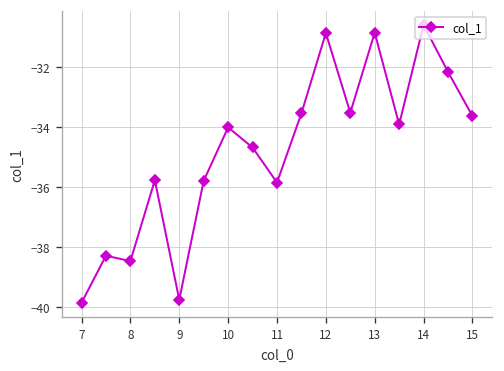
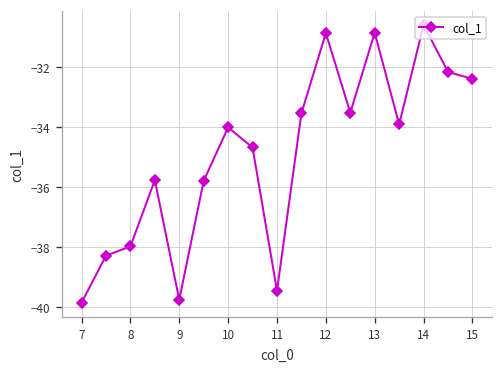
  {
    "7": -39.9,
-   "8": -38.5,
+   "8": -38.0,
    "9": -39.8,
    "10": -34.0,
-   "11": -35.9,
+   "11": -39.5,
    "12": -30.9,
    "13": -30.9,
-   "15": -33.6
+   "15": -32.4
  }
